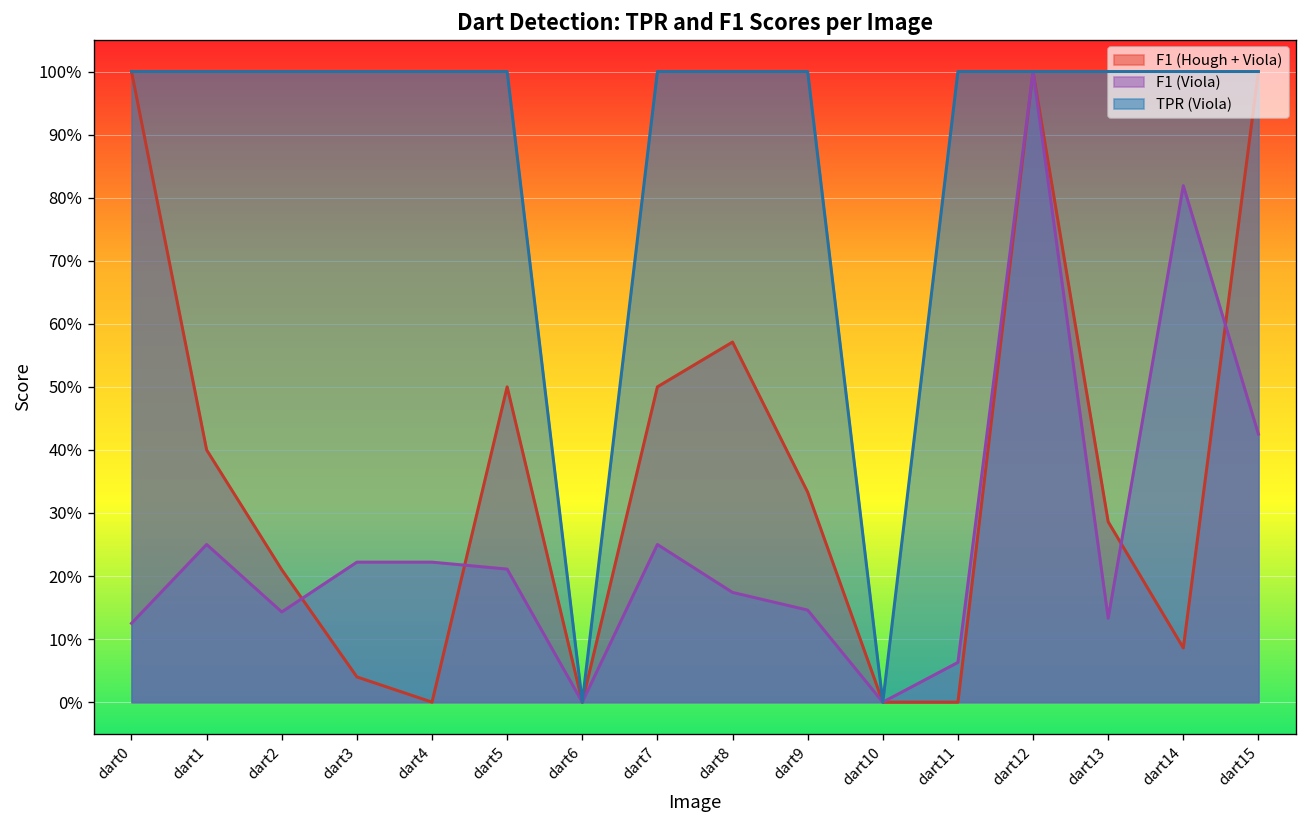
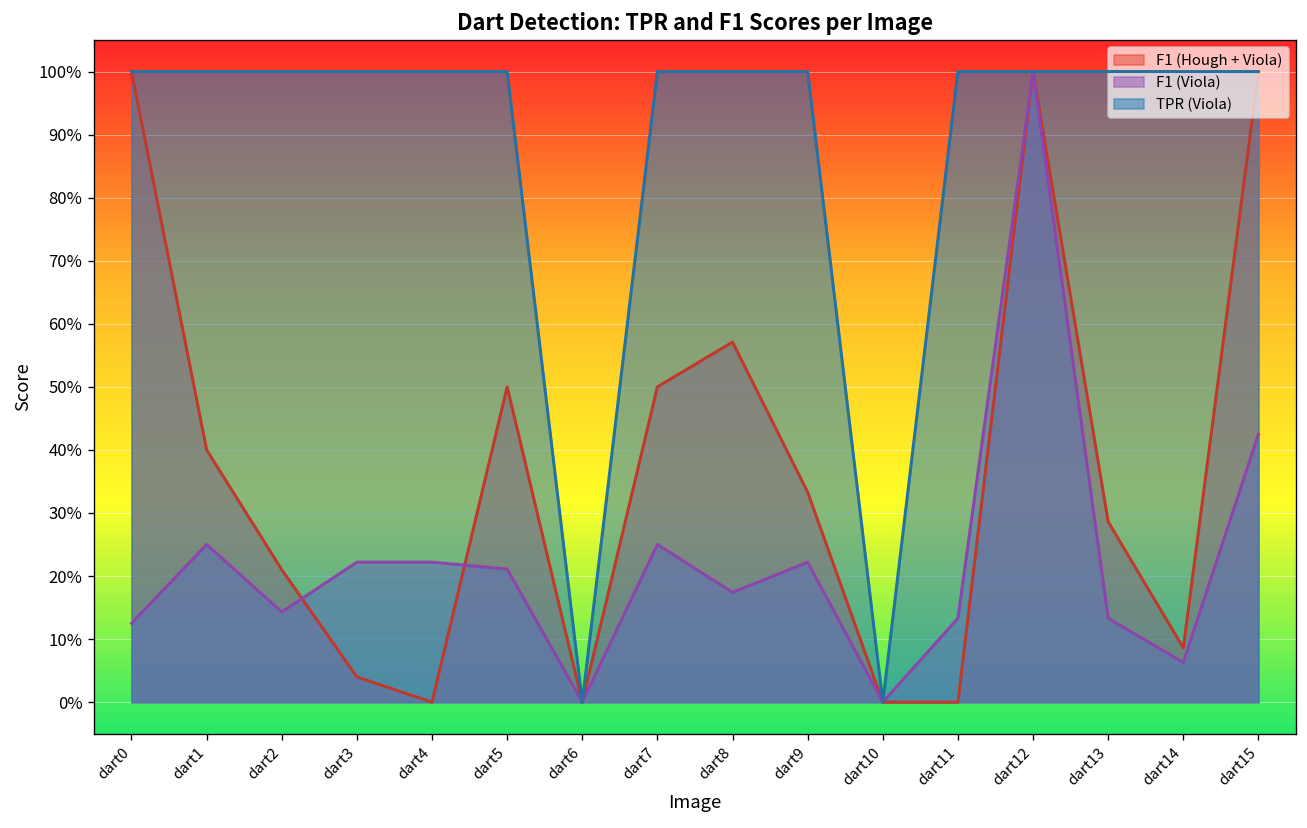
  {
    "F1 (Hough + Viola)": {
      "dart1": "40%",
      "dart2": "21%",
      "dart3": "4%",
      "dart4": "0%",
      "dart5": "50%",
      "dart7": "50%",
      "dart8": "57%",
      "dart9": "33%",
      "dart11": "0%",
      "dart13": "29%",
      "dart14": "9%"
    },
    "F1 (Viola)": {
      "dart0": "13%",
      "dart1": "25%",
      "dart2": "14%",
      "dart3": "22%",
      "dart4": "22%",
      "dart5": "21%",
      "dart7": "25%",
      "dart8": "17%",
-     "dart9": "15%",
-     "dart11": "6%",
+     "dart9": "22%",
+     "dart11": "13%",
      "dart13": "13%",
-     "dart14": "82%",
+     "dart14": "6%",
      "dart15": "43%"
    },
    "TPR (Viola)": {
      "dart1": "100%",
      "dart2": "100%",
      "dart3": "100%",
      "dart4": "100%",
      "dart5": "100%",
      "dart7": "100%",
      "dart8": "100%",
      "dart9": "100%",
      "dart11": "100%",
      "dart13": "100%"
    }
  }
